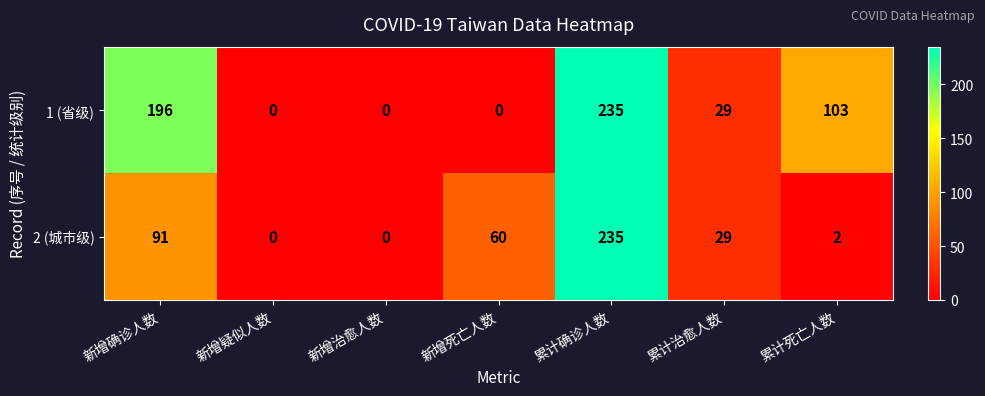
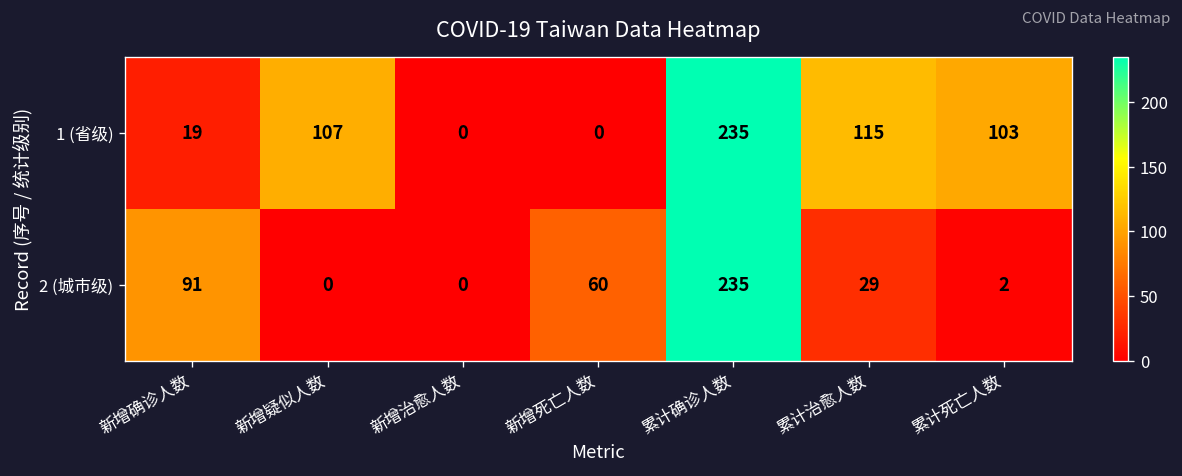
  {
    "1 (省级)": {
-     "新增确诊人数": 196,
-     "新增疑似人数": 0,
+     "新增确诊人数": 19,
+     "新增疑似人数": 107,
      "新增治愈人数": 0,
      "新增死亡人数": 0,
      "累计确诊人数": 235,
-     "累计治愈人数": 29,
+     "累计治愈人数": 115,
      "累计死亡人数": 103
    },
    "2 (城市级)": {
      "新增确诊人数": 91,
      "新增疑似人数": 0,
      "新增治愈人数": 0,
      "新增死亡人数": 60,
      "累计确诊人数": 235,
      "累计治愈人数": 29,
      "累计死亡人数": 2
    }
  }
